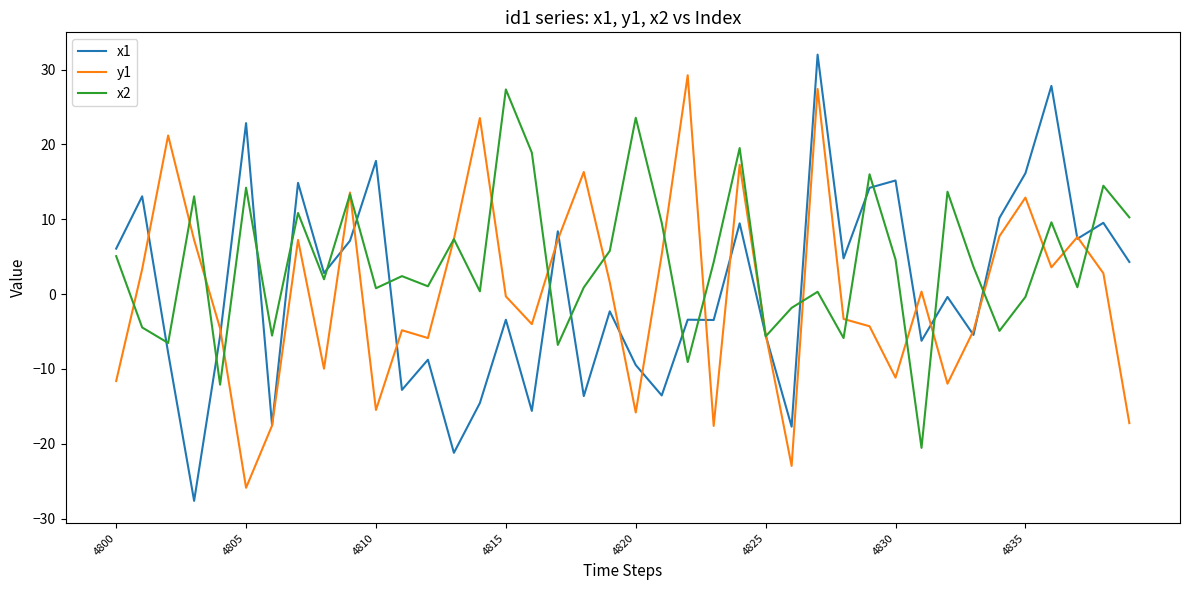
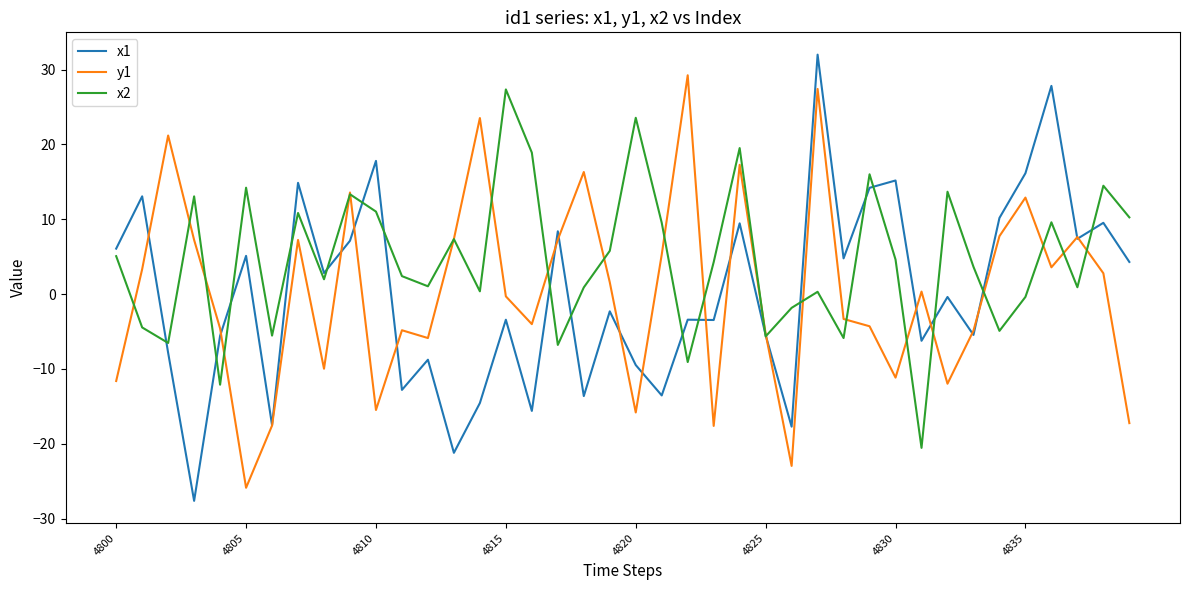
  {
    "x1": {
      "4800": 6,
-     "4805": 23,
+     "4805": 5,
      "4810": 18,
      "4815": -3,
      "4820": -9,
      "4830": 15,
      "4835": 16
    },
    "y1": {
      "4800": -12,
      "4805": -26,
      "4810": -15,
      "4815": 0,
      "4820": -16,
      "4830": -11,
      "4835": 13
    },
    "x2": {
      "4800": 5,
      "4805": 14,
-     "4810": 1,
+     "4810": 11,
      "4815": 27,
      "4820": 24,
      "4830": 5,
      "4835": 0
    }
  }
